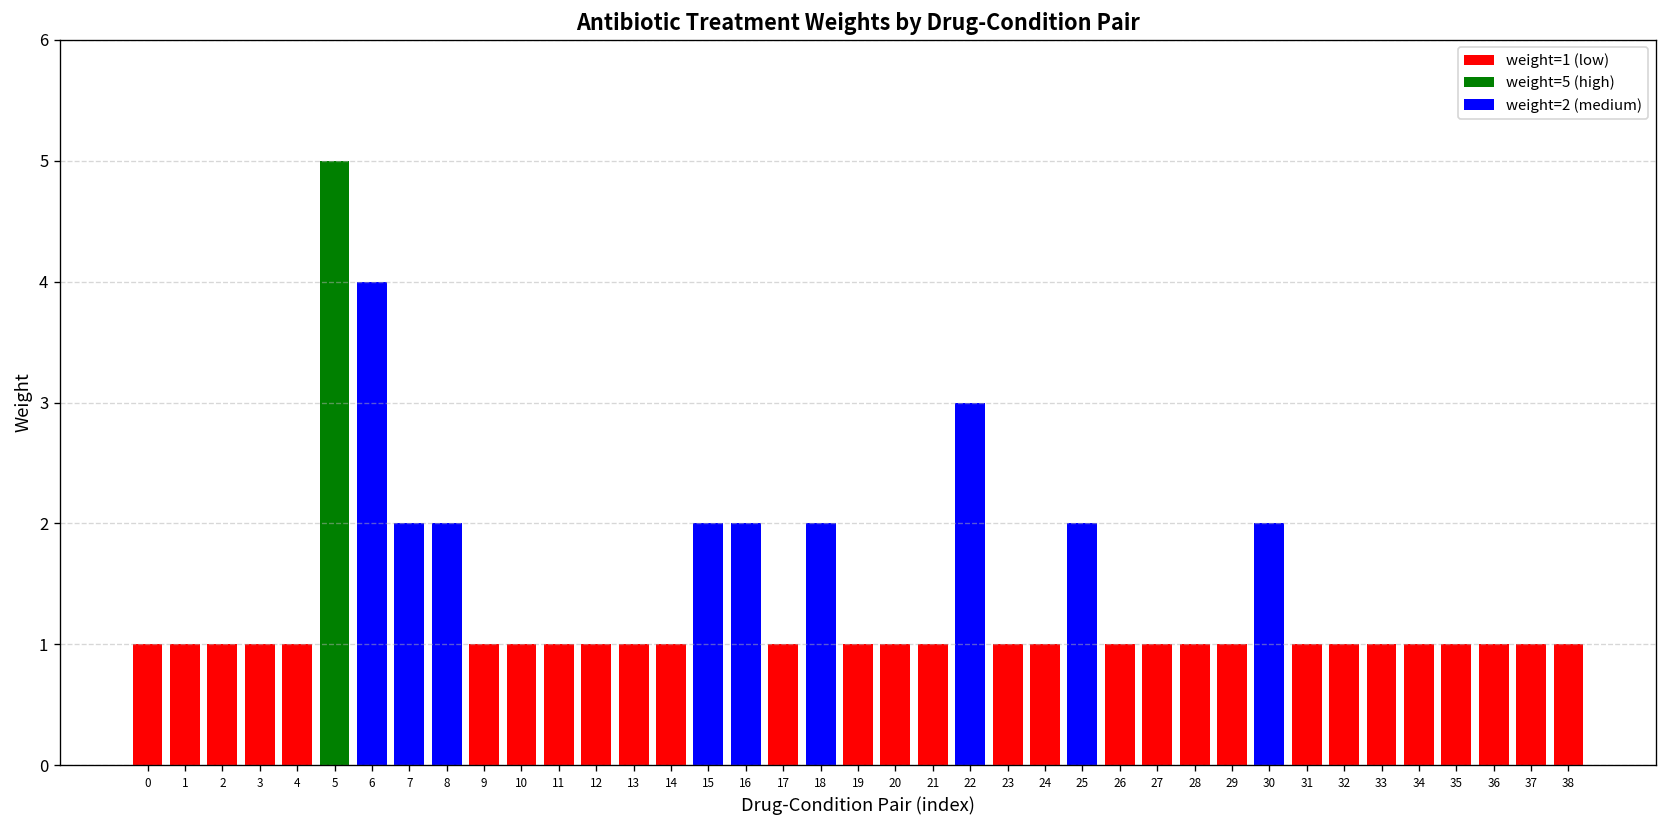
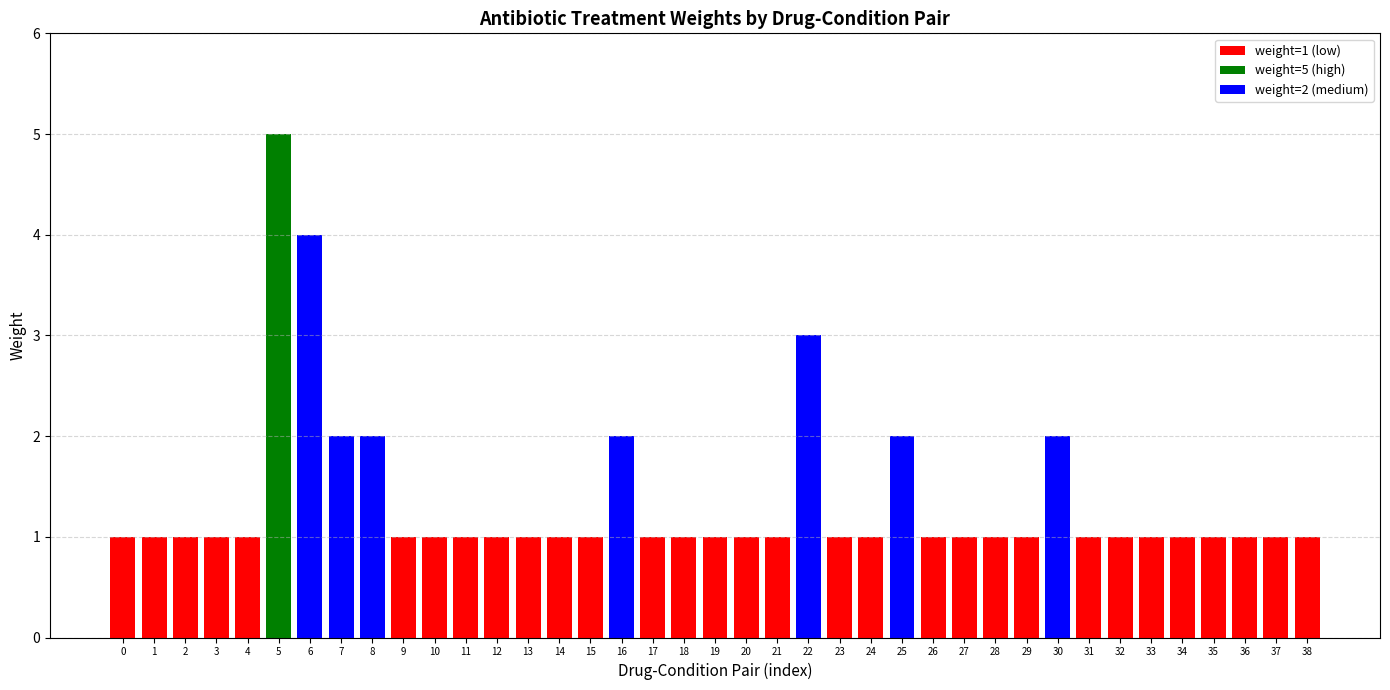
  {
    "0": 1,
    "1": 1,
    "2": 1,
    "3": 1,
    "4": 1,
    "5": 5,
    "6": 4,
    "7": 2,
    "8": 2,
    "9": 1,
    "10": 1,
    "11": 1,
    "12": 1,
    "13": 1,
    "14": 1,
-   "15": 2,
+   "15": 1,
    "16": 2,
    "17": 1,
-   "18": 2,
+   "18": 1,
    "19": 1,
    "20": 1,
    "21": 1,
    "22": 3,
    "23": 1,
    "24": 1,
    "25": 2,
    "26": 1,
    "27": 1,
    "28": 1,
    "29": 1,
    "30": 2,
    "31": 1,
    "32": 1,
    "33": 1,
    "34": 1,
    "35": 1,
    "36": 1,
    "37": 1,
    "38": 1
  }
